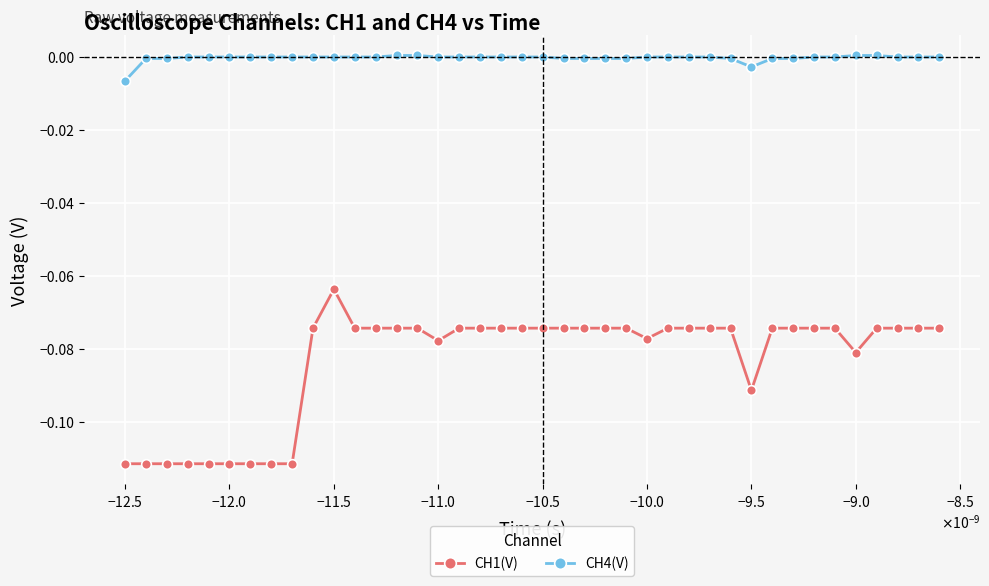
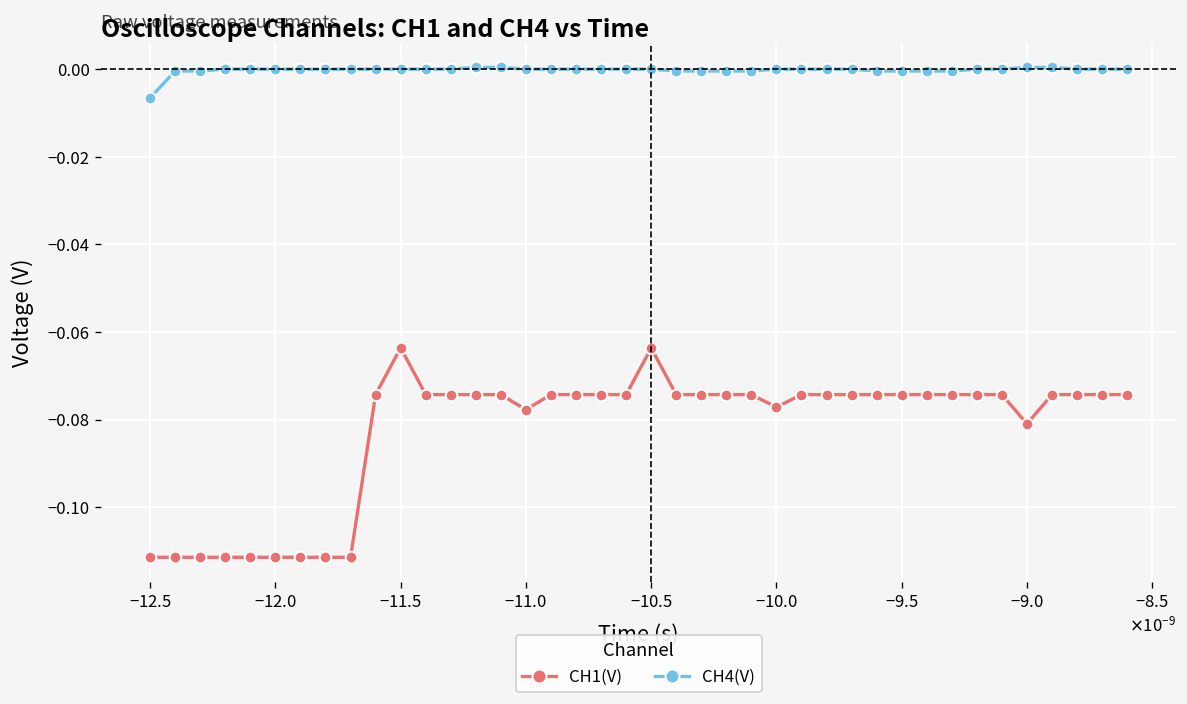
  {
    "CH1(V)": {
      "−12.5": -0.111,
      "−12.0": -0.111,
      "−11.5": -0.064,
      "−11.0": -0.078,
-     "−10.5": -0.074,
+     "−10.5": -0.064,
      "−10.0": -0.077,
-     "−9.5": -0.091,
+     "−9.5": -0.074,
      "−9.0": -0.081
    },
    "CH4(V)": {
      "−12.5": -0.007,
      "−12.0": 0.000,
      "−11.5": 0.000,
      "−11.0": 0.000,
      "−10.5": 0.000,
      "−10.0": 0.000,
-     "−9.5": -0.003,
+     "−9.5": 0.000,
      "−9.0": 0.000
    }
  }
